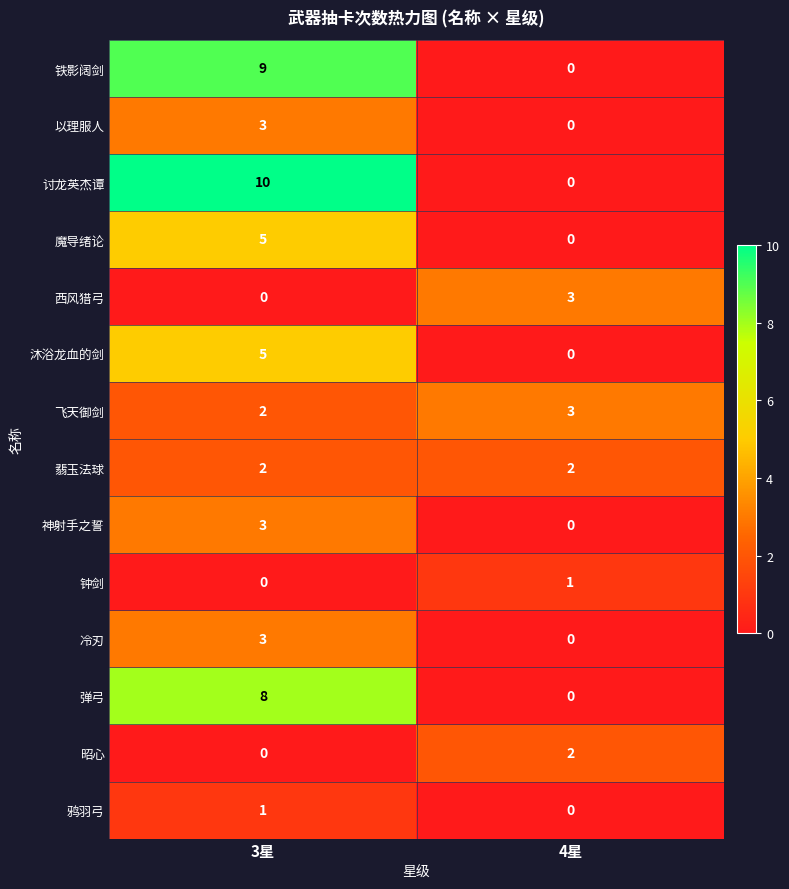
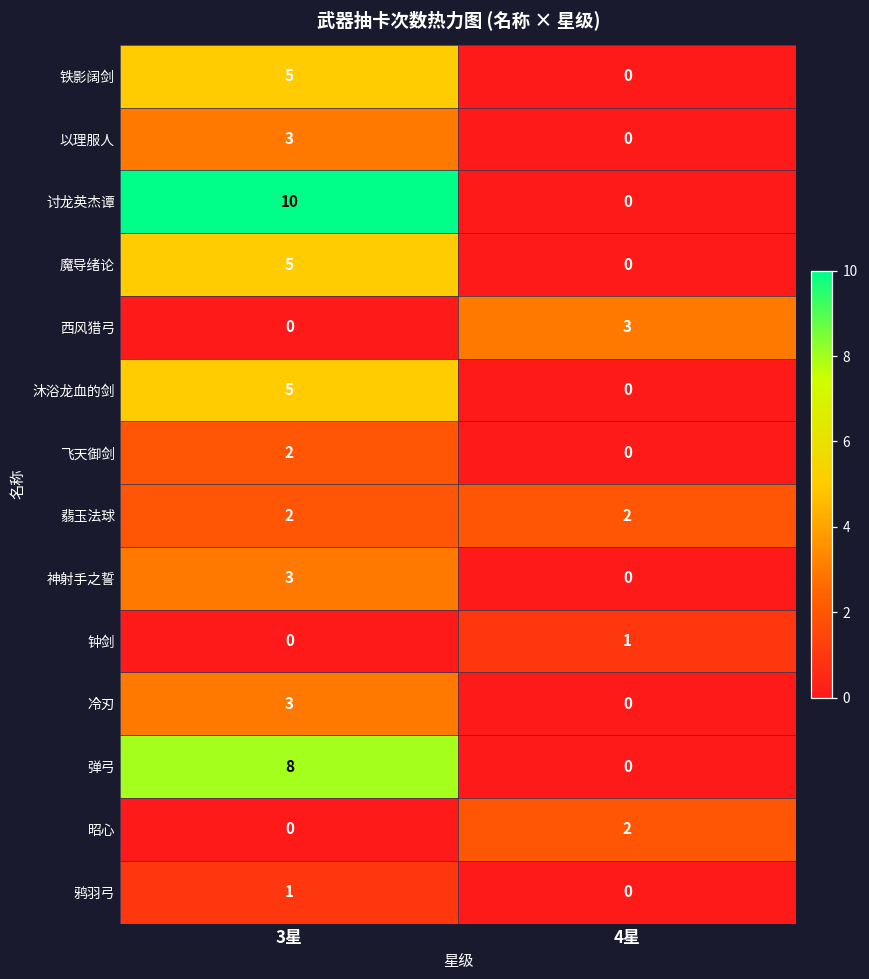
  {
    "铁影阔剑": {
-     "3星": 9,
+     "3星": 5,
      "4星": 0
    },
    "以理服人": {
      "3星": 3,
      "4星": 0
    },
    "讨龙英杰谭": {
      "3星": 10,
      "4星": 0
    },
    "魔导绪论": {
      "3星": 5,
      "4星": 0
    },
    "西风猎弓": {
      "3星": 0,
      "4星": 3
    },
    "沐浴龙血的剑": {
      "3星": 5,
      "4星": 0
    },
    "飞天御剑": {
      "3星": 2,
-     "4星": 3
+     "4星": 0
    },
    "翡玉法球": {
      "3星": 2,
      "4星": 2
    },
    "神射手之誓": {
      "3星": 3,
      "4星": 0
    },
    "钟剑": {
      "3星": 0,
      "4星": 1
    },
    "冷刃": {
      "3星": 3,
      "4星": 0
    },
    "弹弓": {
      "3星": 8,
      "4星": 0
    },
    "昭心": {
      "3星": 0,
      "4星": 2
    },
    "鸦羽弓": {
      "3星": 1,
      "4星": 0
    }
  }
